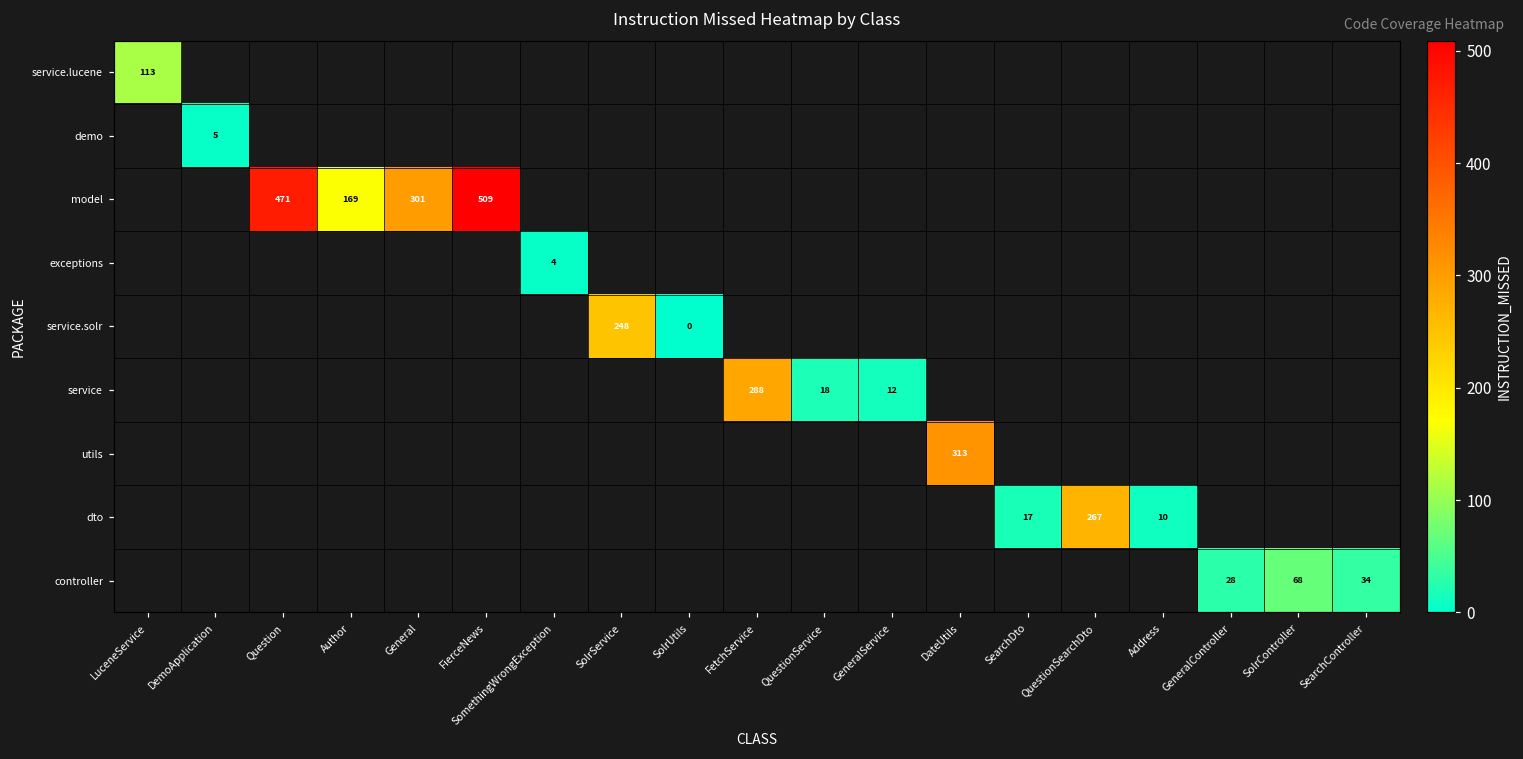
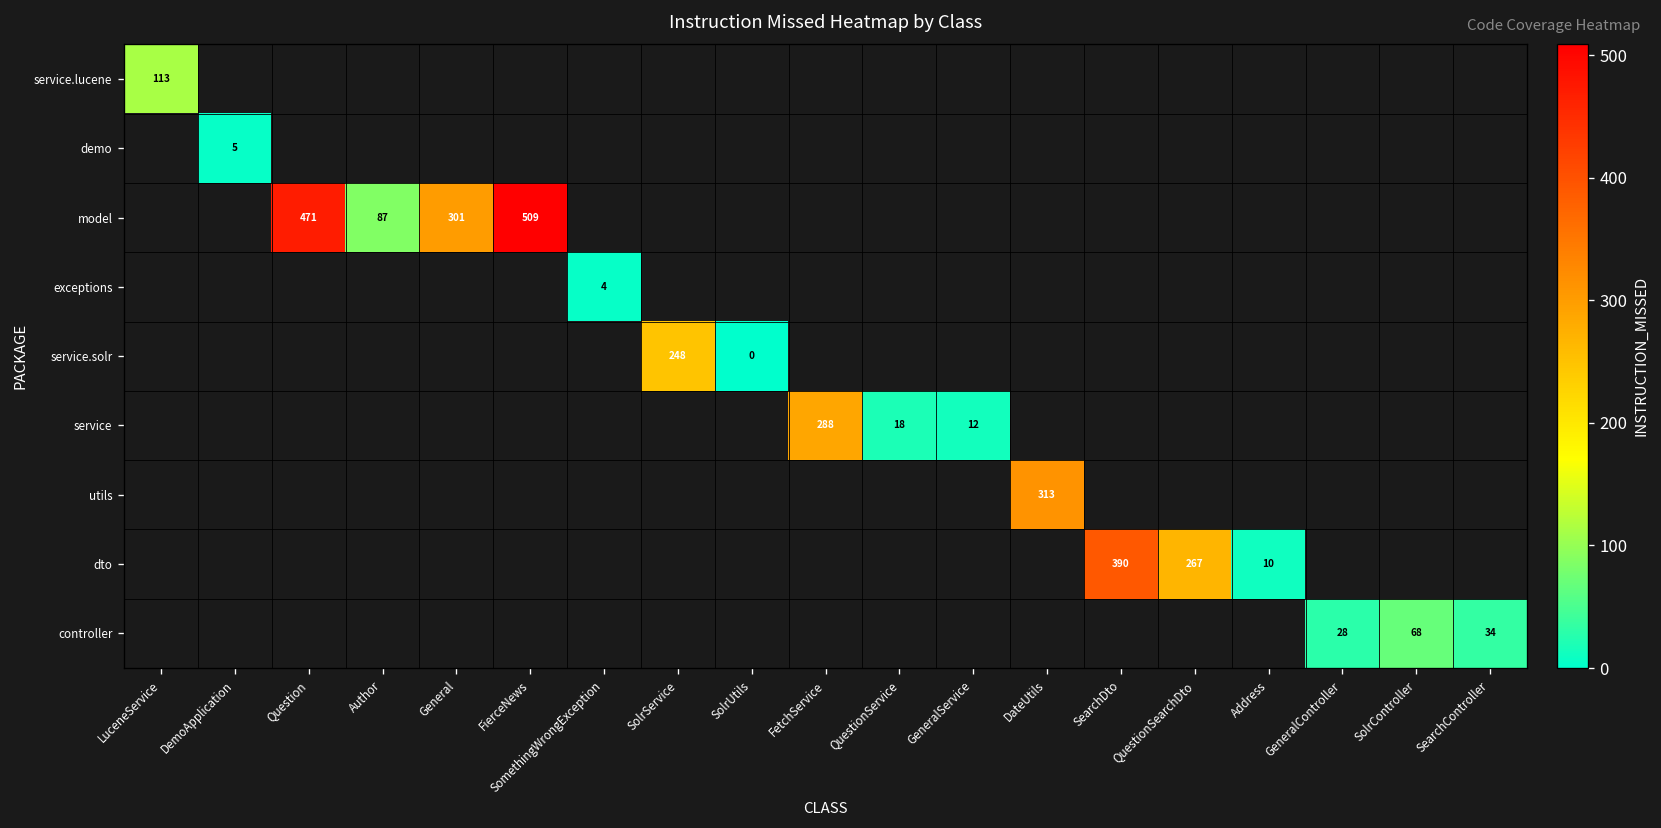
  {
    "service.lucene": {
      "LuceneService": 113
    },
    "demo": {
      "DemoApplication": 5
    },
    "model": {
      "Question": 471,
-     "Author": 169,
+     "Author": 87,
      "General": 301,
      "FierceNews": 509
    },
    "exceptions": {
      "SomethingWrongException": 4
    },
    "service.solr": {
      "SolrService": 248,
      "SolrUtils": 0
    },
    "service": {
      "FetchService": 288,
      "QuestionService": 18,
      "GeneralService": 12
    },
    "utils": {
      "DateUtils": 313
    },
    "dto": {
-     "SearchDto": 17,
+     "SearchDto": 390,
      "QuestionSearchDto": 267,
      "Address": 10
    },
    "controller": {
      "GeneralController": 28,
      "SolrController": 68,
      "SearchController": 34
    }
  }
